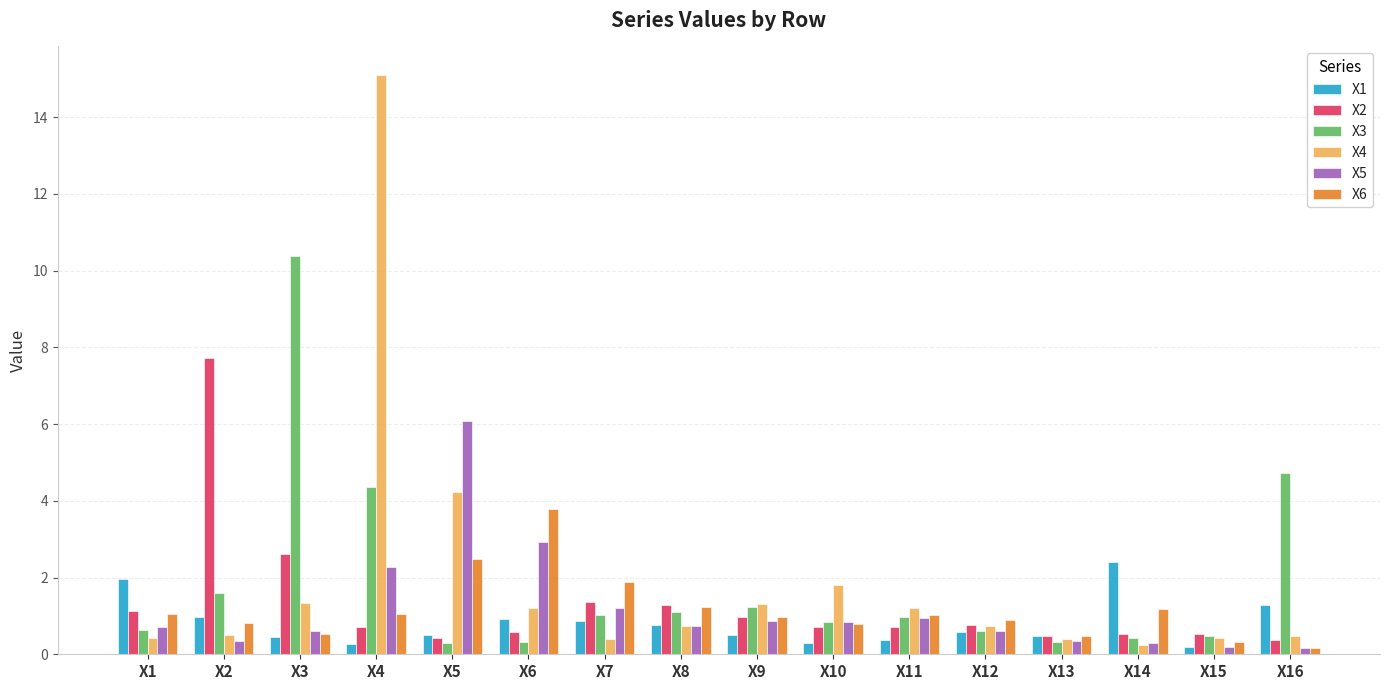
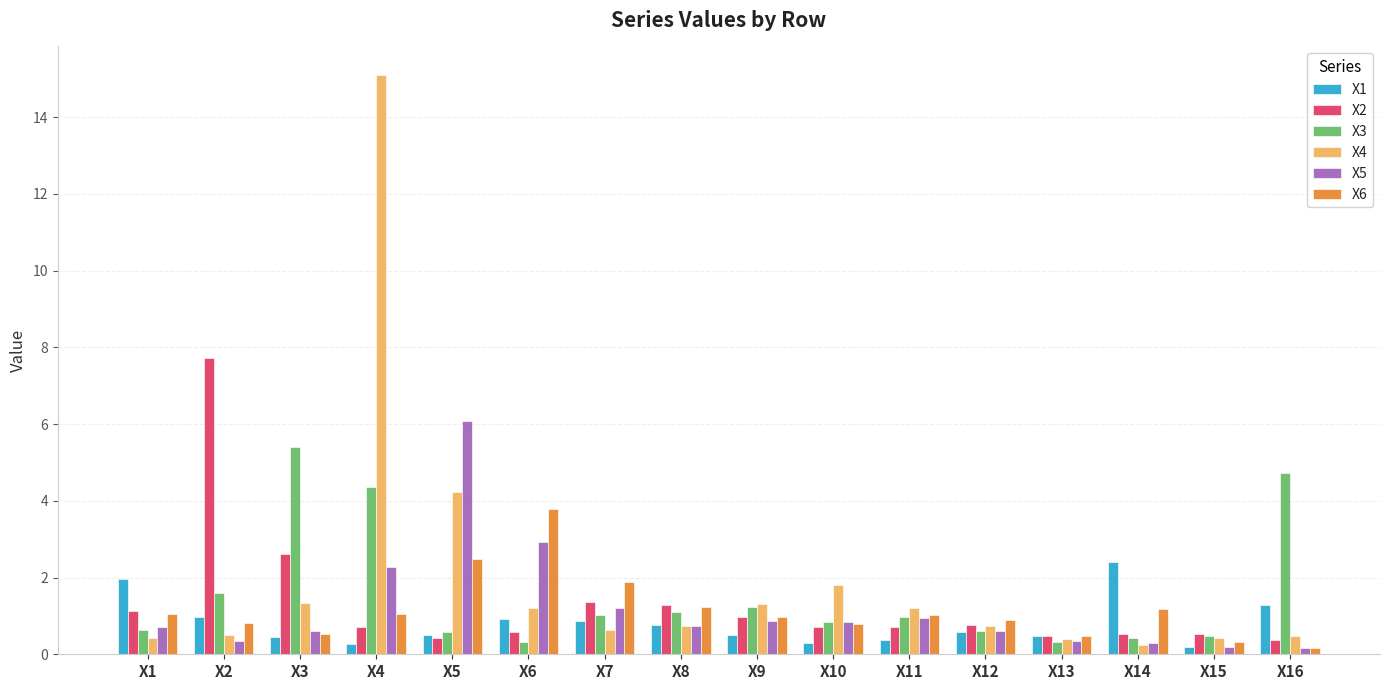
  {
    "X1": {
      "X1": 1.9,
      "X2": 1.0,
      "X3": 0.4,
      "X4": 0.3,
      "X5": 0.5,
      "X6": 0.9,
      "X7": 0.9,
      "X8": 0.8,
      "X9": 0.5,
      "X10": 0.3,
      "X11": 0.4,
      "X12": 0.6,
      "X13": 0.5,
      "X14": 2.4,
      "X15": 0.2,
      "X16": 1.3
    },
    "X2": {
      "X1": 1.1,
      "X2": 7.7,
      "X3": 2.6,
      "X4": 0.7,
      "X5": 0.4,
      "X6": 0.6,
      "X7": 1.4,
      "X8": 1.3,
      "X9": 1.0,
      "X10": 0.7,
      "X11": 0.7,
      "X12": 0.8,
      "X13": 0.5,
      "X14": 0.5,
      "X15": 0.5,
      "X16": 0.4
    },
    "X3": {
      "X1": 0.6,
      "X2": 1.6,
-     "X3": 10.4,
+     "X3": 5.4,
      "X4": 4.4,
-     "X5": 0.3,
+     "X5": 0.6,
      "X6": 0.3,
      "X7": 1.0,
      "X8": 1.1,
      "X9": 1.2,
      "X10": 0.8,
      "X11": 1.0,
      "X12": 0.6,
      "X13": 0.3,
      "X14": 0.4,
      "X15": 0.5,
      "X16": 4.7
    },
    "X4": {
      "X1": 0.4,
      "X2": 0.5,
      "X3": 1.3,
      "X4": 15.1,
      "X5": 4.2,
      "X6": 1.2,
-     "X7": 0.4,
+     "X7": 0.6,
      "X8": 0.7,
      "X9": 1.3,
      "X10": 1.8,
      "X11": 1.2,
      "X12": 0.7,
      "X13": 0.4,
      "X14": 0.2,
      "X15": 0.4,
      "X16": 0.5
    },
    "X5": {
      "X1": 0.7,
      "X2": 0.3,
      "X3": 0.6,
      "X4": 2.3,
      "X5": 6.1,
      "X6": 2.9,
      "X7": 1.2,
      "X8": 0.7,
      "X9": 0.9,
      "X10": 0.8,
      "X11": 0.9,
      "X12": 0.6,
      "X13": 0.3,
      "X14": 0.3,
      "X15": 0.2,
      "X16": 0.2
    },
    "X6": {
      "X1": 1.0,
      "X2": 0.8,
      "X3": 0.5,
      "X4": 1.1,
      "X5": 2.5,
      "X6": 3.8,
      "X7": 1.9,
      "X8": 1.2,
      "X9": 1.0,
      "X10": 0.8,
      "X11": 1.0,
      "X12": 0.9,
      "X13": 0.5,
      "X14": 1.2,
      "X15": 0.3,
      "X16": 0.2
    }
  }
